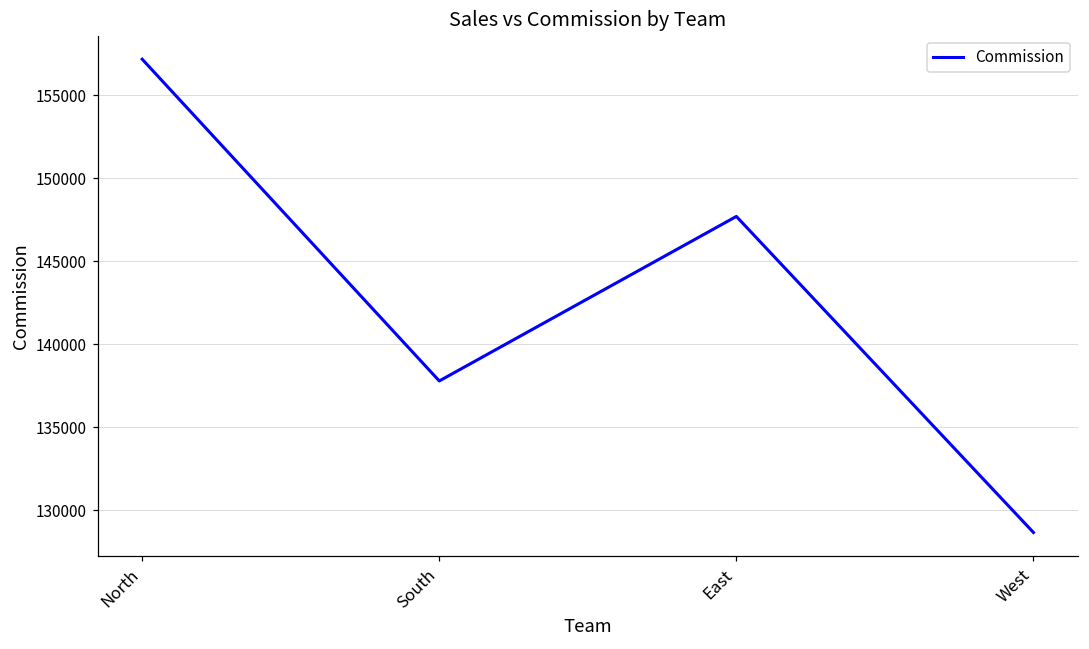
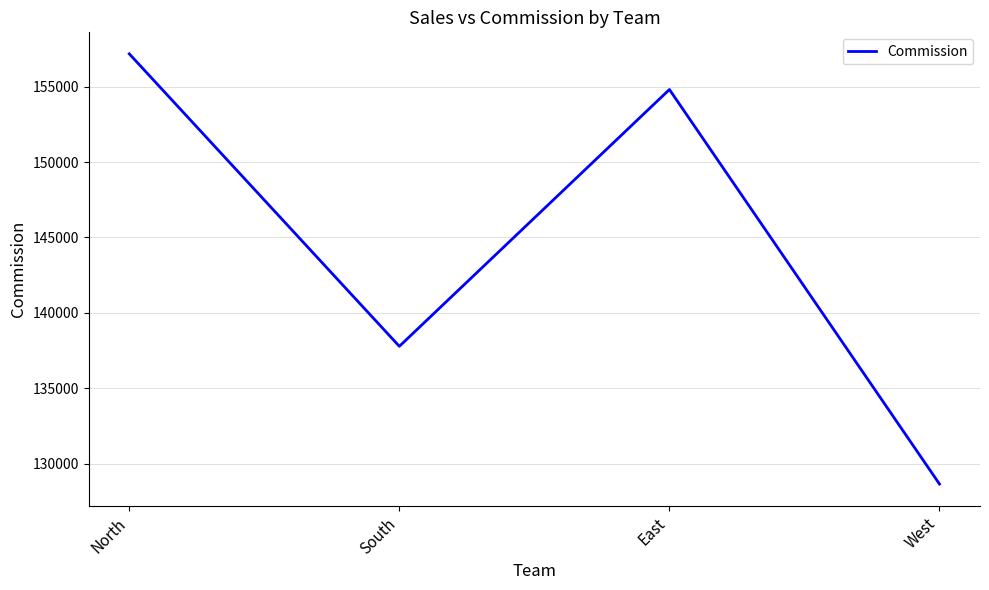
  {
    "North": 157200,
    "South": 137800,
-   "East": 147700,
+   "East": 154800,
    "West": 128700
  }
